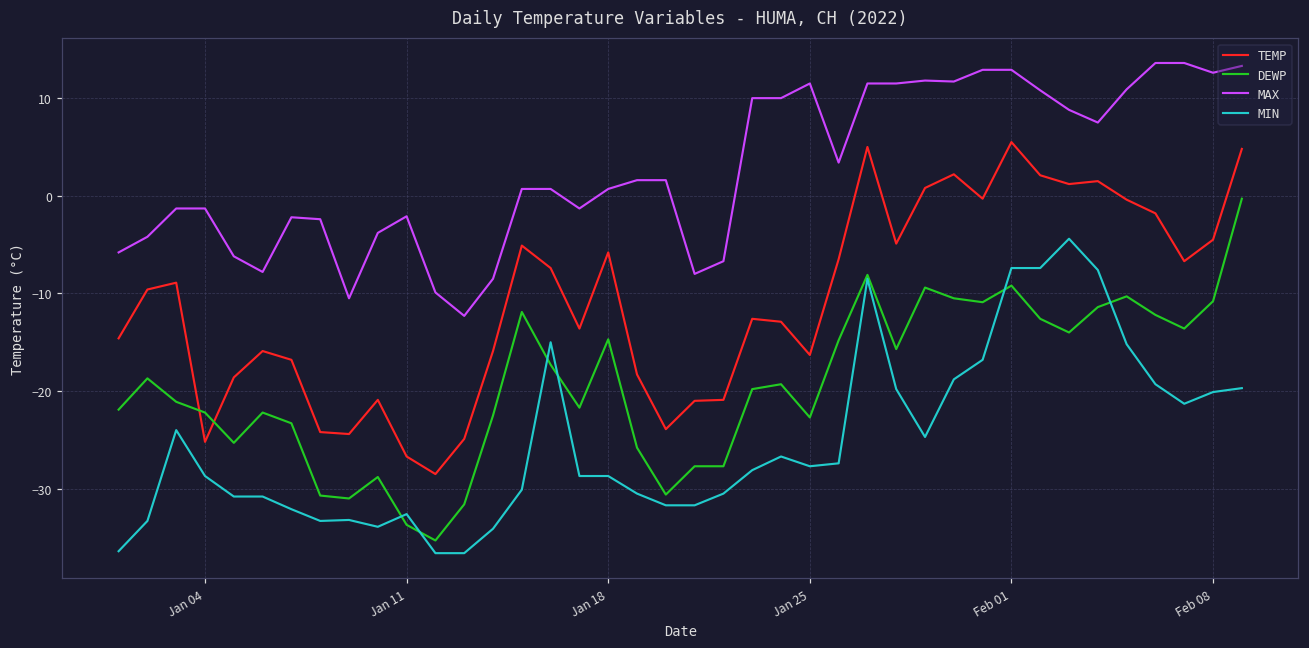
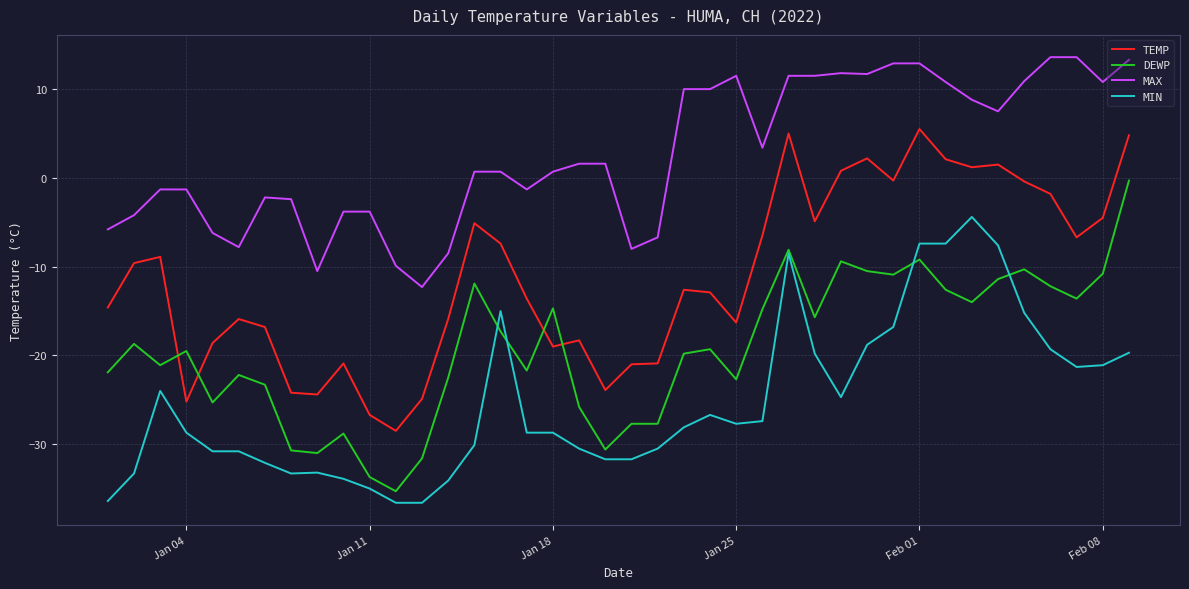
  {
    "TEMP": {
      "Jan 04": -25,
      "Jan 11": -27,
-     "Jan 18": -6,
+     "Jan 18": -19,
      "Jan 25": -16,
      "Feb 01": 6,
      "Feb 08": -5
    },
    "DEWP": {
-     "Jan 04": -22,
+     "Jan 04": -20,
      "Jan 11": -34,
      "Jan 18": -15,
      "Jan 25": -23,
      "Feb 01": -9,
      "Feb 08": -11
    },
    "MAX": {
      "Jan 04": -1,
-     "Jan 11": -2,
+     "Jan 11": -4,
      "Jan 18": 1,
      "Jan 25": 12,
      "Feb 01": 13,
-     "Feb 08": 13
+     "Feb 08": 11
    },
    "MIN": {
      "Jan 04": -29,
-     "Jan 11": -33,
+     "Jan 11": -35,
      "Jan 18": -29,
      "Jan 25": -28,
      "Feb 01": -7,
-     "Feb 08": -20
+     "Feb 08": -21
    }
  }
